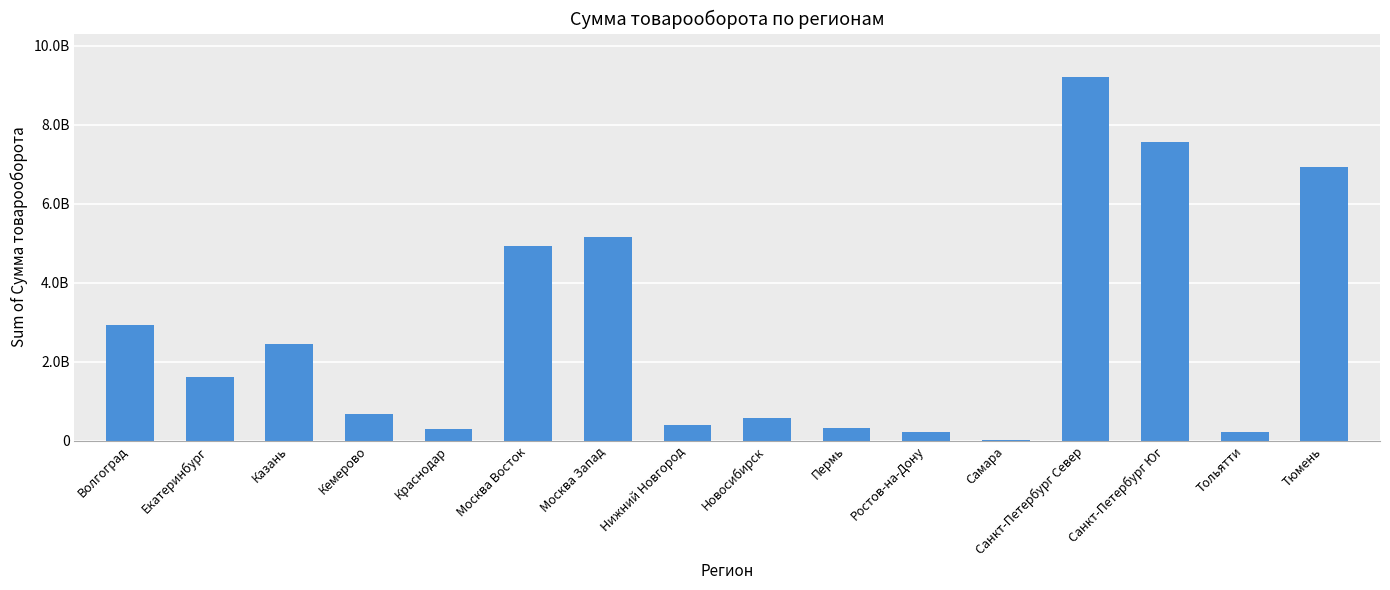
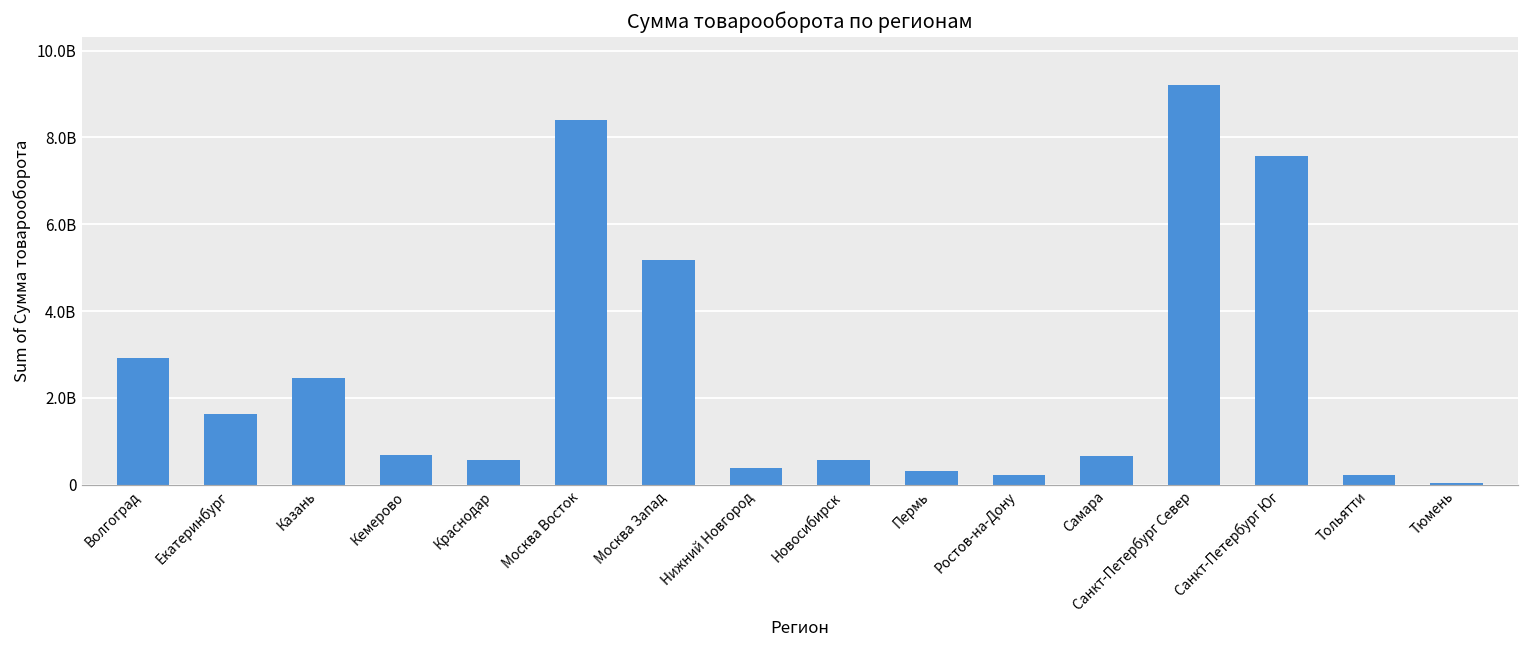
  {
    "Волгоград": 2900000000,
    "Екатеринбург": 1600000000,
    "Казань": 2500000000,
    "Кемерово": 700000000,
-   "Краснодар": 300000000,
-   "Москва Восток": 4900000000,
+   "Краснодар": 600000000,
+   "Москва Восток": 8400000000,
    "Москва Запад": 5200000000,
    "Нижний Новгород": 400000000,
    "Новосибирск": 600000000,
    "Пермь": 300000000,
    "Ростов-на-Дону": 200000000,
-   "Самара": 0,
+   "Самара": 700000000,
    "Санкт-Петербург Север": 9200000000,
    "Санкт-Петербург Юг": 7600000000,
    "Тольятти": 200000000,
-   "Тюмень": 6900000000
+   "Тюмень": 0
  }
